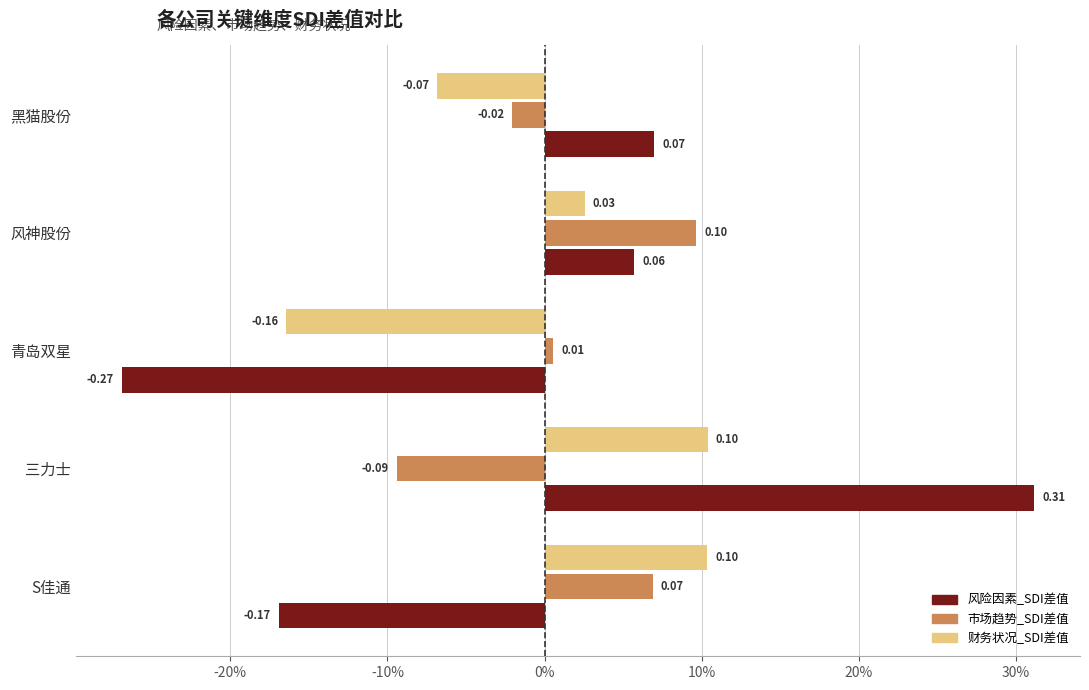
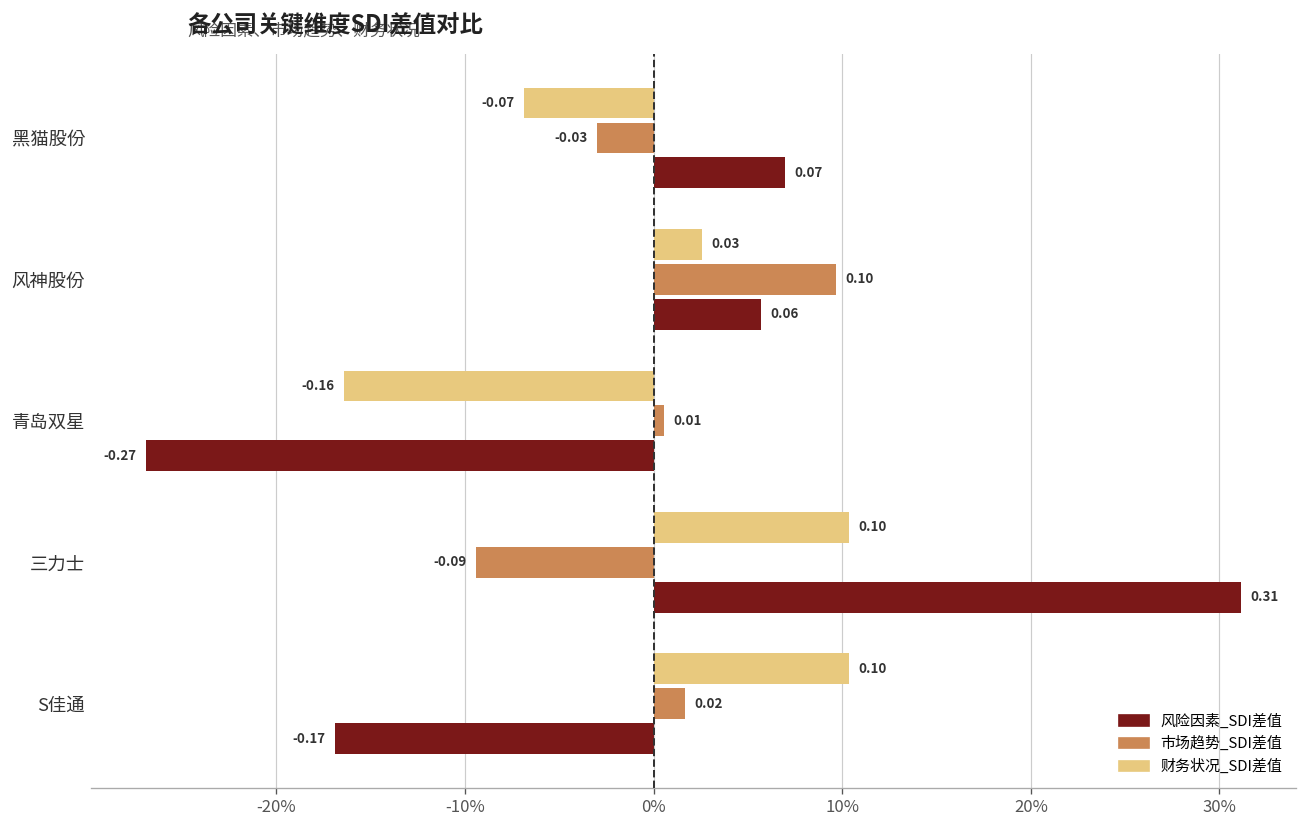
  {
-   "黑猫股份": -0.02,
+   "黑猫股份": -0.03,
    "风神股份": 0.10,
    "青岛双星": 0.01,
    "三力士": -0.09,
-   "S佳通": 0.07
+   "S佳通": 0.02
  }
